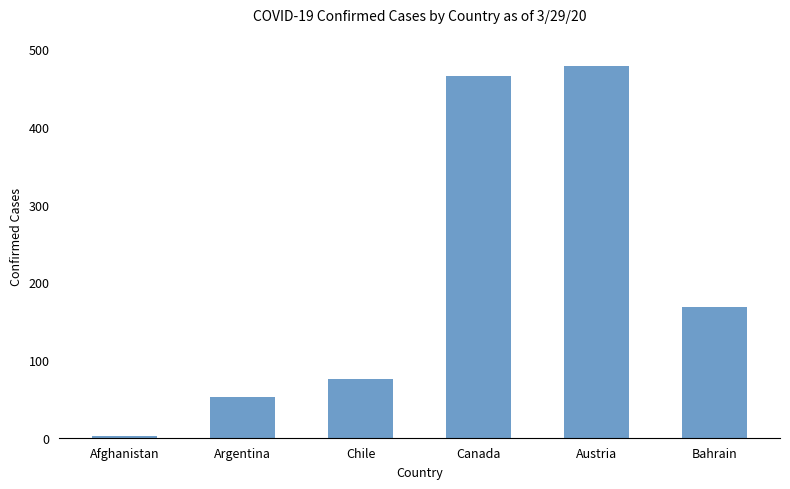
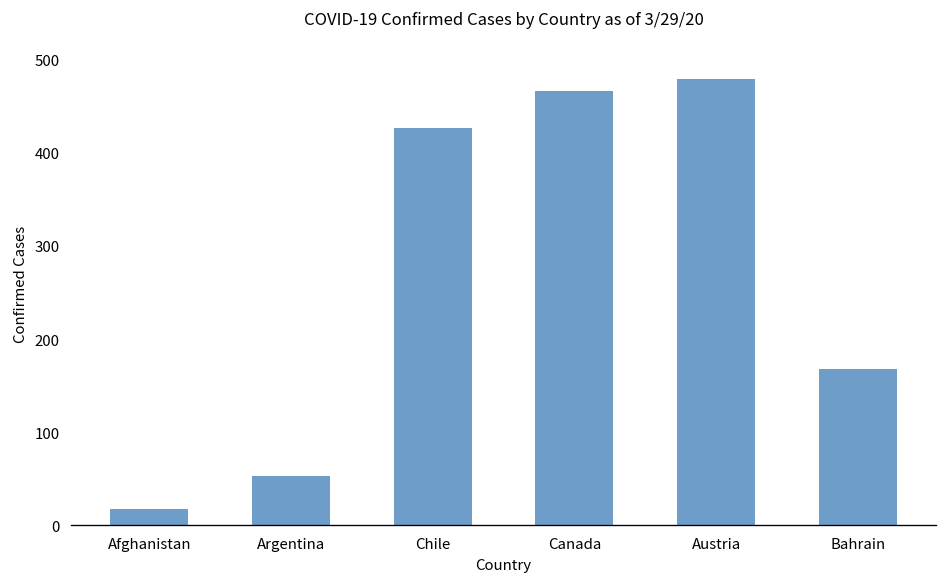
  {
-   "Afghanistan": 0,
+   "Afghanistan": 20,
    "Argentina": 50,
-   "Chile": 80,
+   "Chile": 430,
    "Canada": 470,
    "Austria": 480,
    "Bahrain": 170
  }
